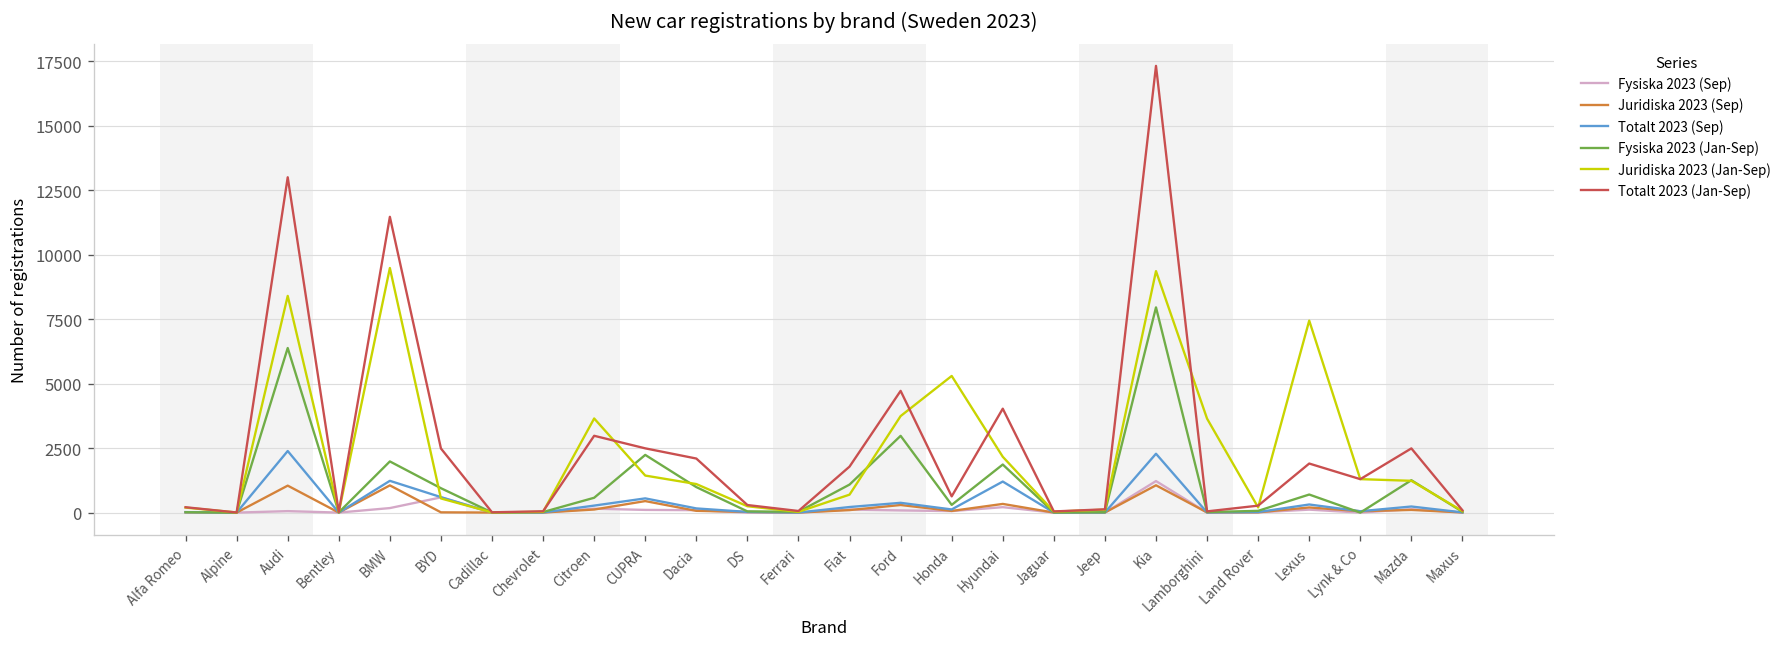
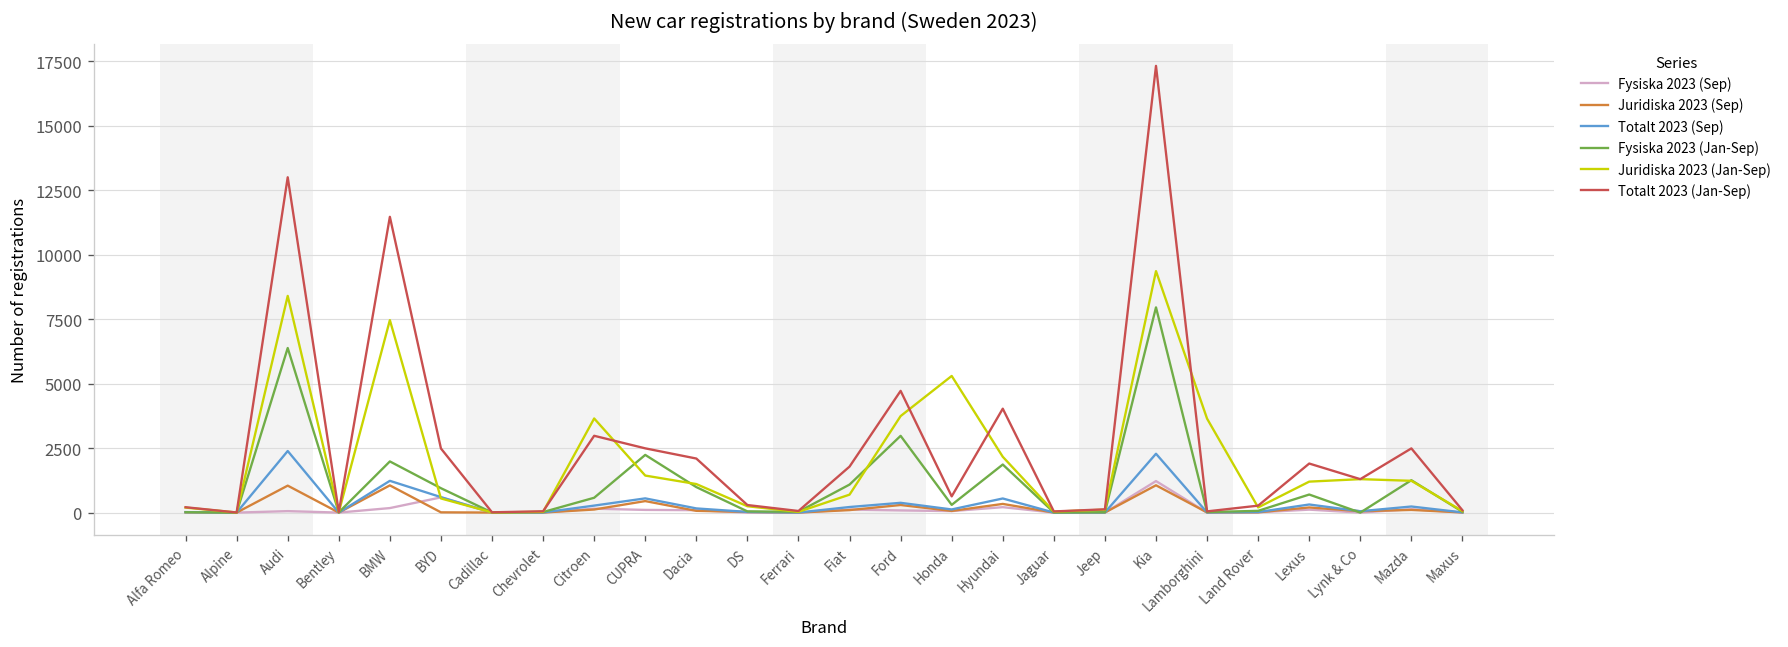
  {
    "Fysiska 2023 (Sep)": {
      "Audi": 100,
      "BMW": 200,
      "CUPRA": 100,
      "Ford": 100,
      "Hyundai": 200,
      "Kia": 1200
    },
    "Totalt 2023 (Sep)": {
      "Audi": 2400,
      "BMW": 1200,
-     "Hyundai": 1200,
+     "Hyundai": 500,
      "Kia": 2300
    },
    "Fysiska 2023 (Jan-Sep)": {
      "Audi": 6400,
      "BMW": 2000,
      "BYD": 900,
      "Citroen": 600,
      "CUPRA": 2200,
      "Fiat": 1100,
      "Ford": 3000,
      "Honda": 300,
      "Hyundai": 1900,
      "Kia": 8000,
      "Lexus": 700
    },
    "Juridiska 2023 (Jan-Sep)": {
      "Audi": 8400,
-     "BMW": 9500,
+     "BMW": 7500,
      "Citroen": 3600,
      "CUPRA": 1400,
      "Fiat": 700,
      "Ford": 3700,
      "Honda": 5300,
      "Hyundai": 2200,
      "Kia": 9400,
      "Lamborghini": 3600,
-     "Lexus": 7400
+     "Lexus": 1200
    }
  }
